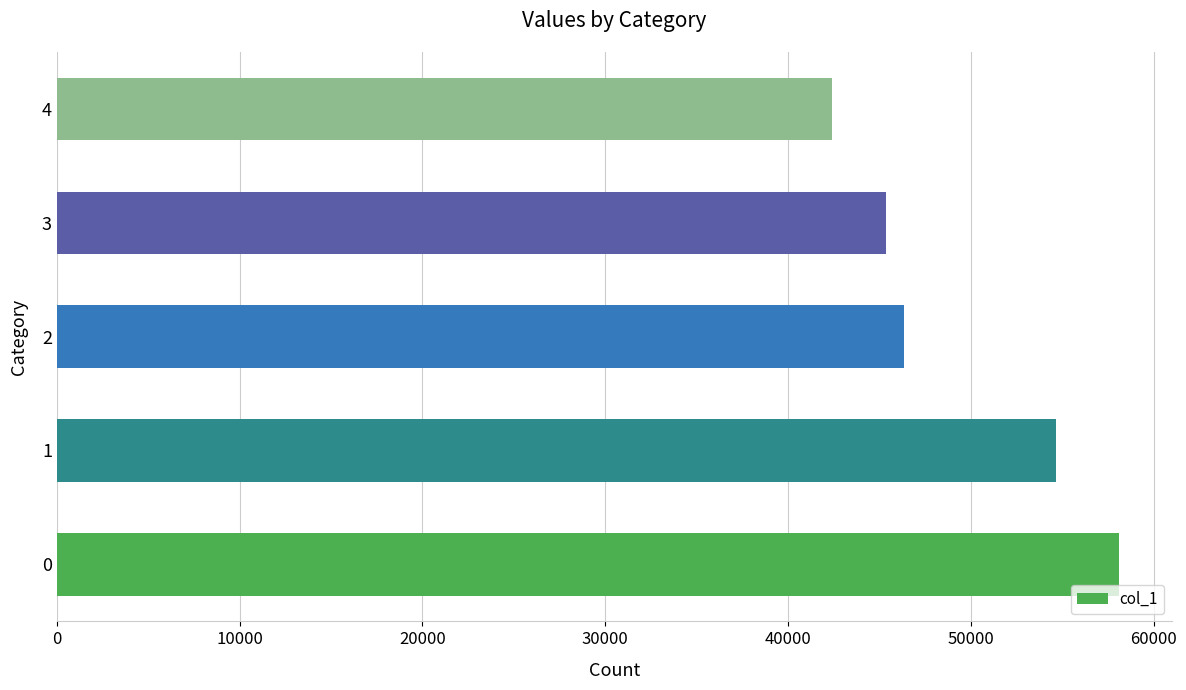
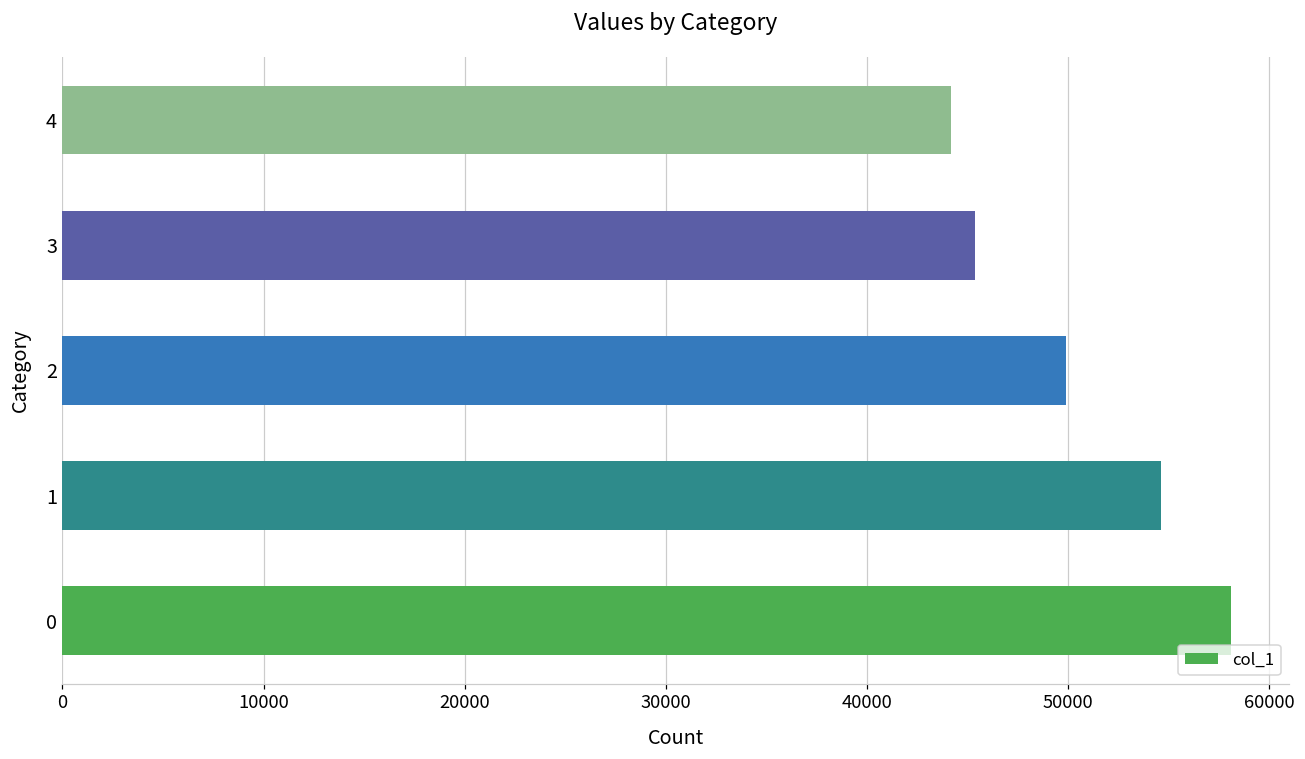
  {
-   "4": 42400,
+   "4": 44200,
    "3": 45400,
-   "2": 46400,
+   "2": 49900,
    "1": 54600,
    "0": 58100
  }
